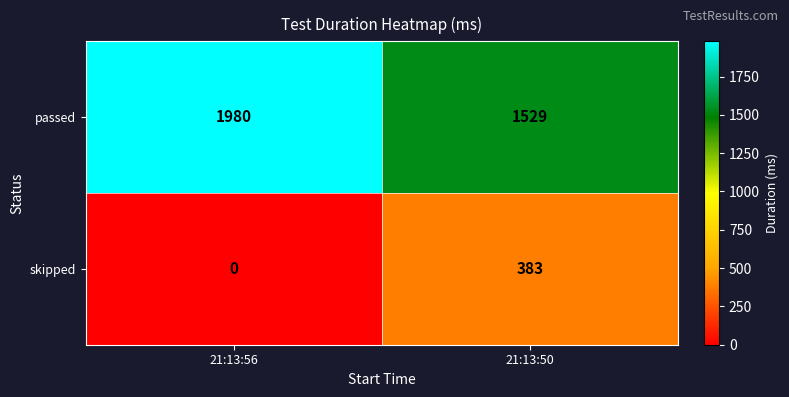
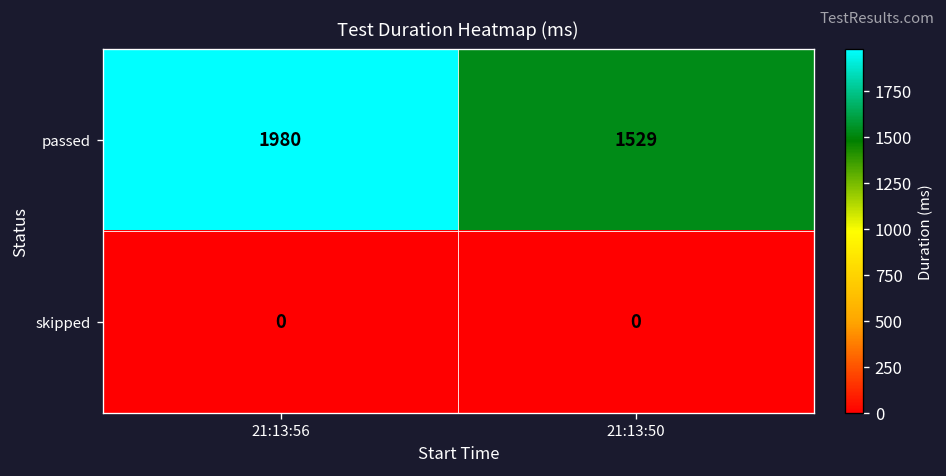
  {
    "passed": {
      "21:13:56": 1980,
      "21:13:50": 1529
    },
    "skipped": {
      "21:13:56": 0,
-     "21:13:50": 383
+     "21:13:50": 0
    }
  }
